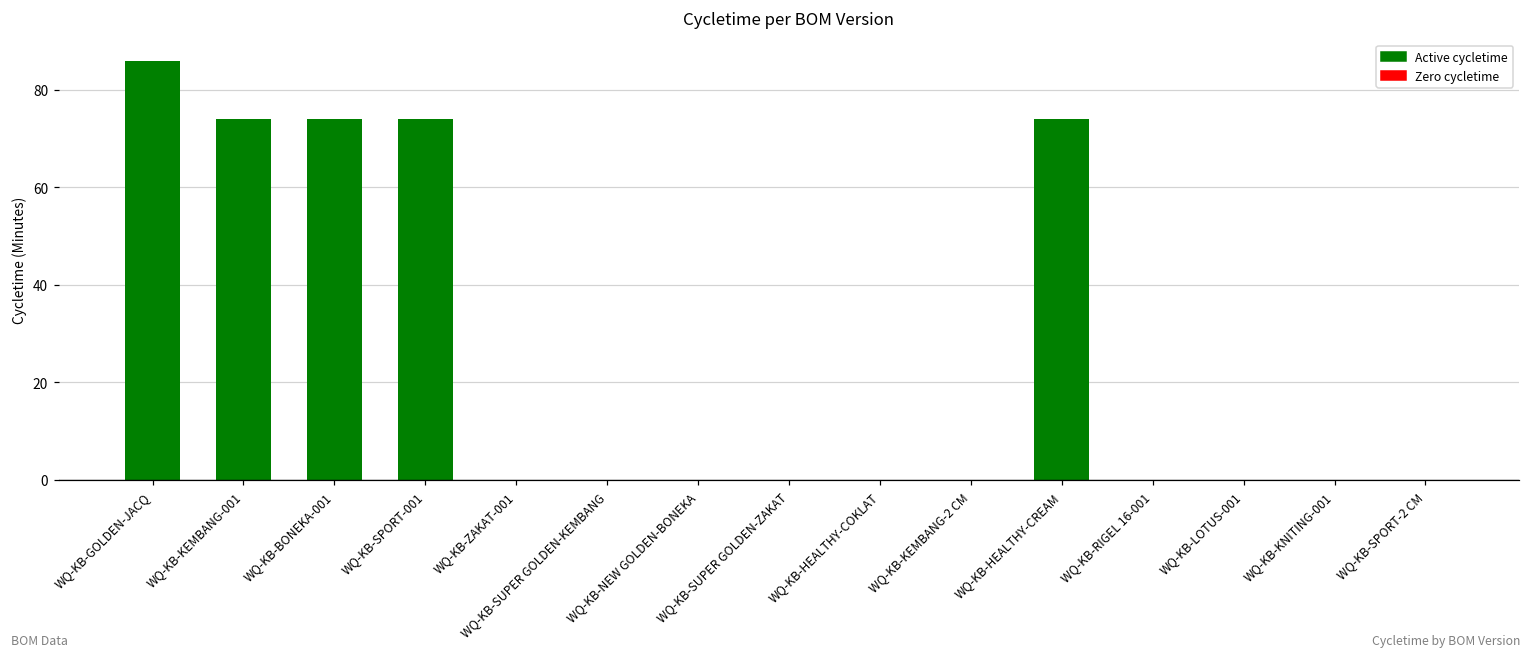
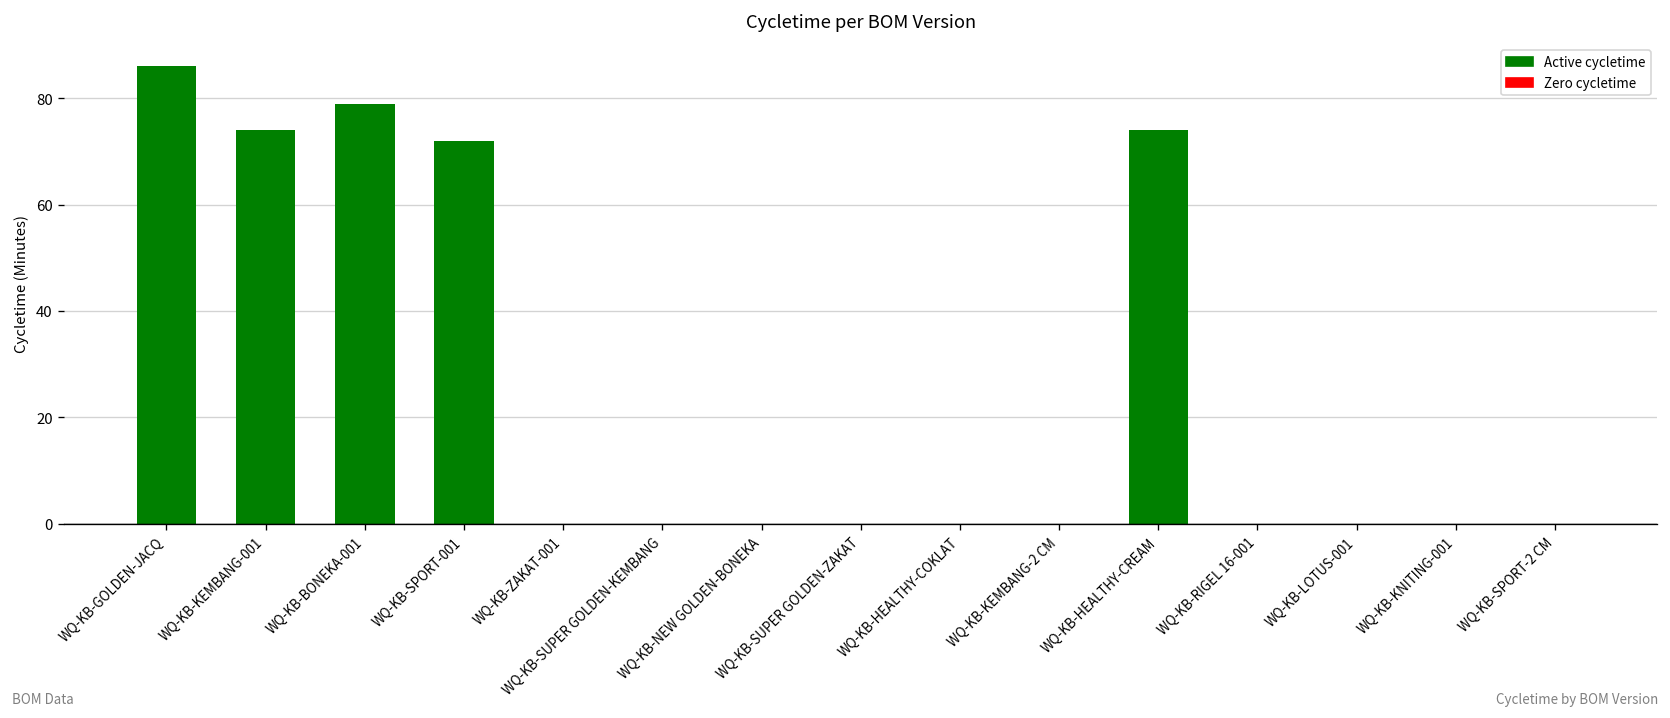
  {
    "WQ-KB-GOLDEN-JACQ": 86,
    "WQ-KB-KEMBANG-001": 74,
-   "WQ-KB-BONEKA-001": 74,
-   "WQ-KB-SPORT-001": 74,
+   "WQ-KB-BONEKA-001": 79,
+   "WQ-KB-SPORT-001": 72,
    "WQ-KB-ZAKAT-001": 0,
    "WQ-KB-SUPER GOLDEN-KEMBANG": 0,
    "WQ-KB-NEW GOLDEN-BONEKA": 0,
    "WQ-KB-SUPER GOLDEN-ZAKAT": 0,
    "WQ-KB-HEALTHY-COKLAT": 0,
    "WQ-KB-KEMBANG-2 CM": 0,
    "WQ-KB-HEALTHY-CREAM": 74,
    "WQ-KB-RIGEL 16-001": 0,
    "WQ-KB-LOTUS-001": 0,
    "WQ-KB-KNITING-001": 0,
    "WQ-KB-SPORT-2 CM": 0
  }
